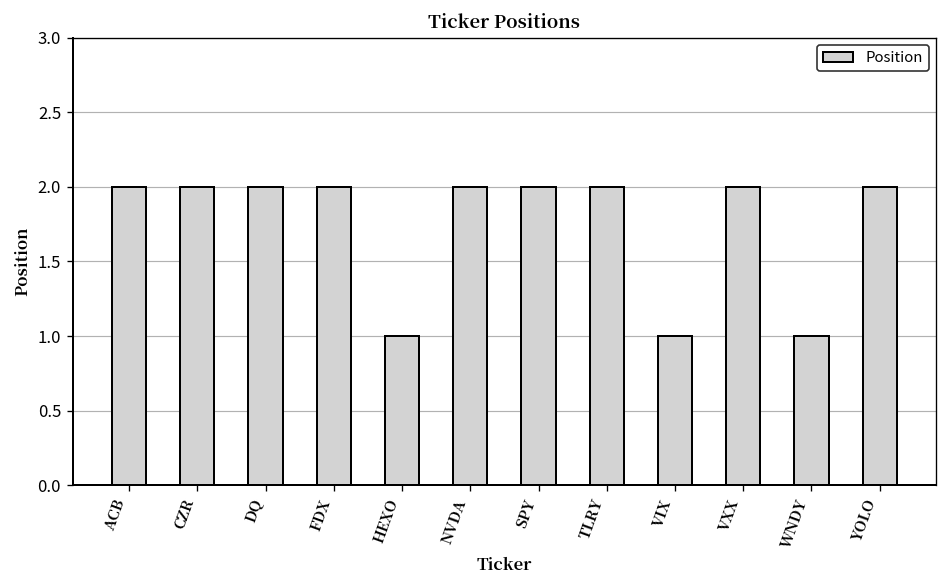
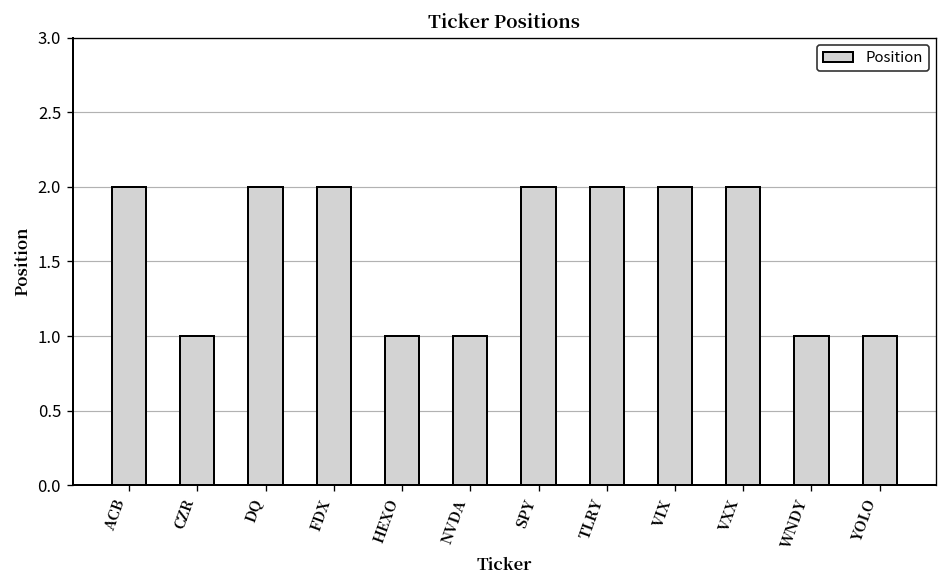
  {
    "ACB": 2,
-   "CZR": 2,
+   "CZR": 1,
    "DQ": 2,
    "FDX": 2,
    "HEXO": 1,
-   "NVDA": 2,
+   "NVDA": 1,
    "SPY": 2,
    "TLRY": 2,
-   "VIX": 1,
+   "VIX": 2,
    "VXX": 2,
    "WNDY": 1,
-   "YOLO": 2
+   "YOLO": 1
  }
